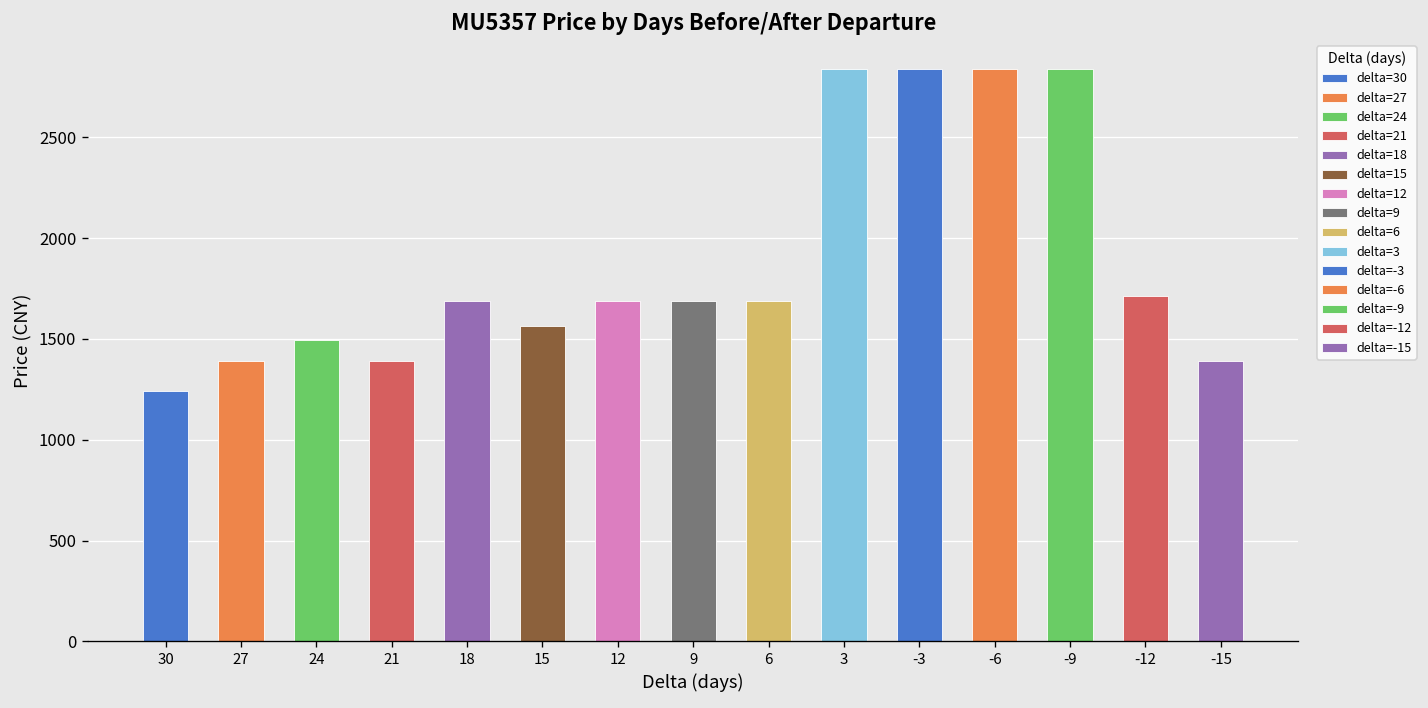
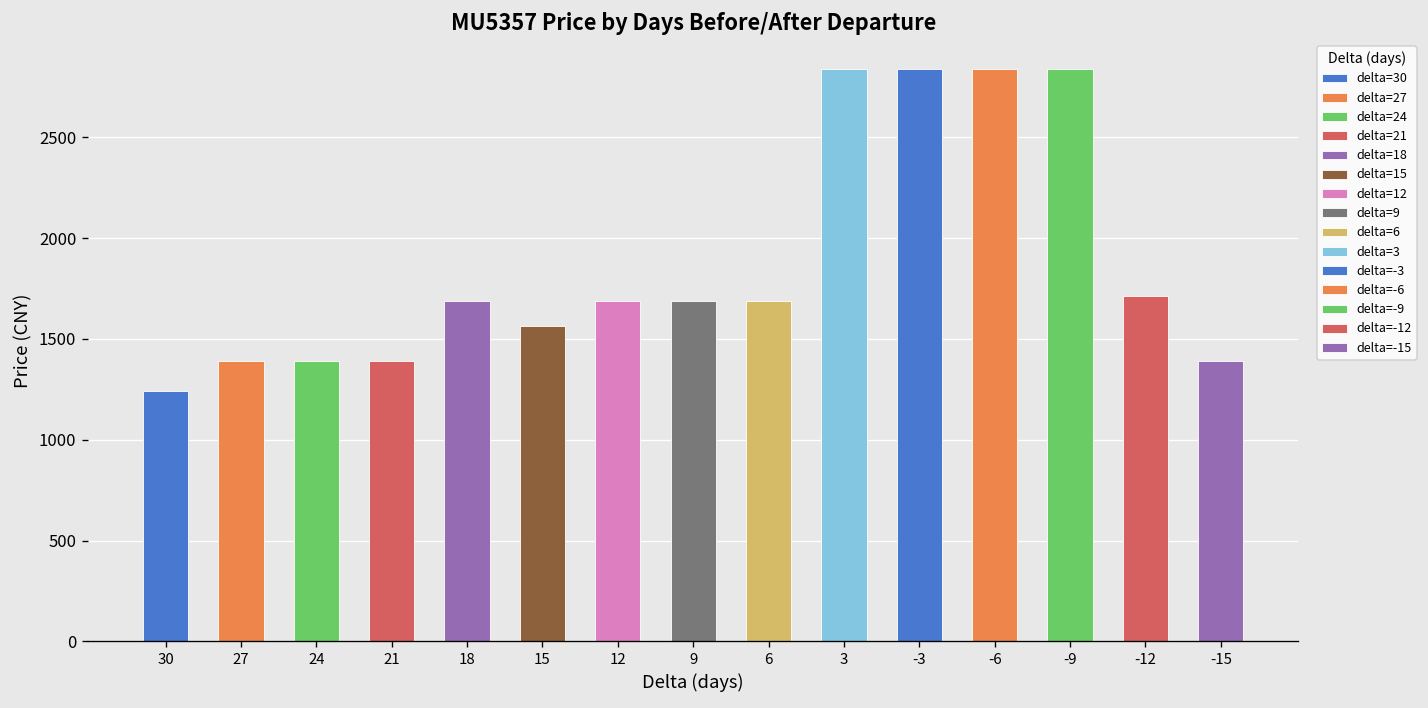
  {
    "30": 1240,
    "27": 1390,
-   "24": 1490,
+   "24": 1390,
    "21": 1390,
    "18": 1690,
    "15": 1570,
    "12": 1690,
    "9": 1690,
    "6": 1690,
    "3": 2840,
    "-3": 2840,
    "-6": 2840,
    "-9": 2840,
    "-12": 1720,
    "-15": 1390
  }
